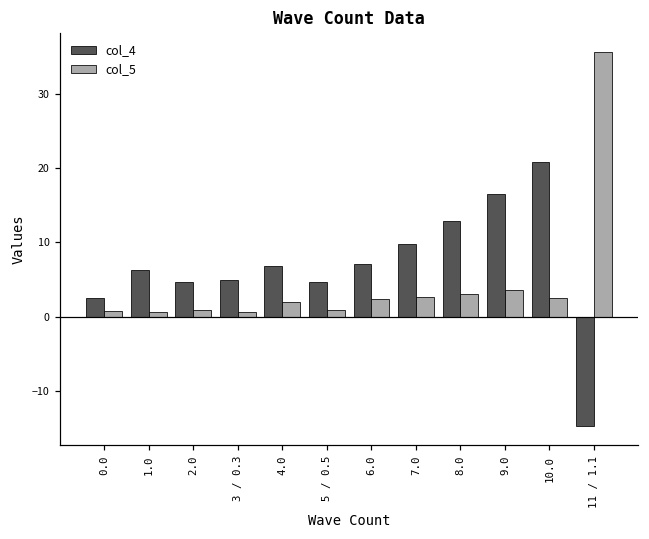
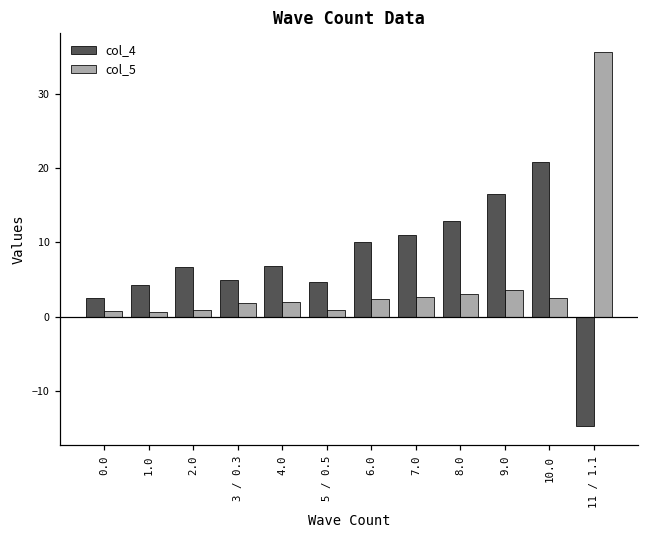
  {
    "col_4": {
      "0.0": 2,
-     "1.0": 6,
-     "2.0": 5,
+     "1.0": 4,
+     "2.0": 7,
      "3 / 0.3": 5,
      "4.0": 7,
      "5 / 0.5": 5,
-     "6.0": 7,
-     "7.0": 10,
+     "6.0": 10,
+     "7.0": 11,
      "8.0": 13,
      "9.0": 17,
      "10.0": 21,
      "11 / 1.1": -15
    },
    "col_5": {
      "0.0": 1,
      "1.0": 1,
      "2.0": 1,
-     "3 / 0.3": 1,
+     "3 / 0.3": 2,
      "4.0": 2,
      "5 / 0.5": 1,
      "6.0": 2,
      "7.0": 3,
      "8.0": 3,
      "9.0": 4,
      "10.0": 2,
      "11 / 1.1": 36
    }
  }
